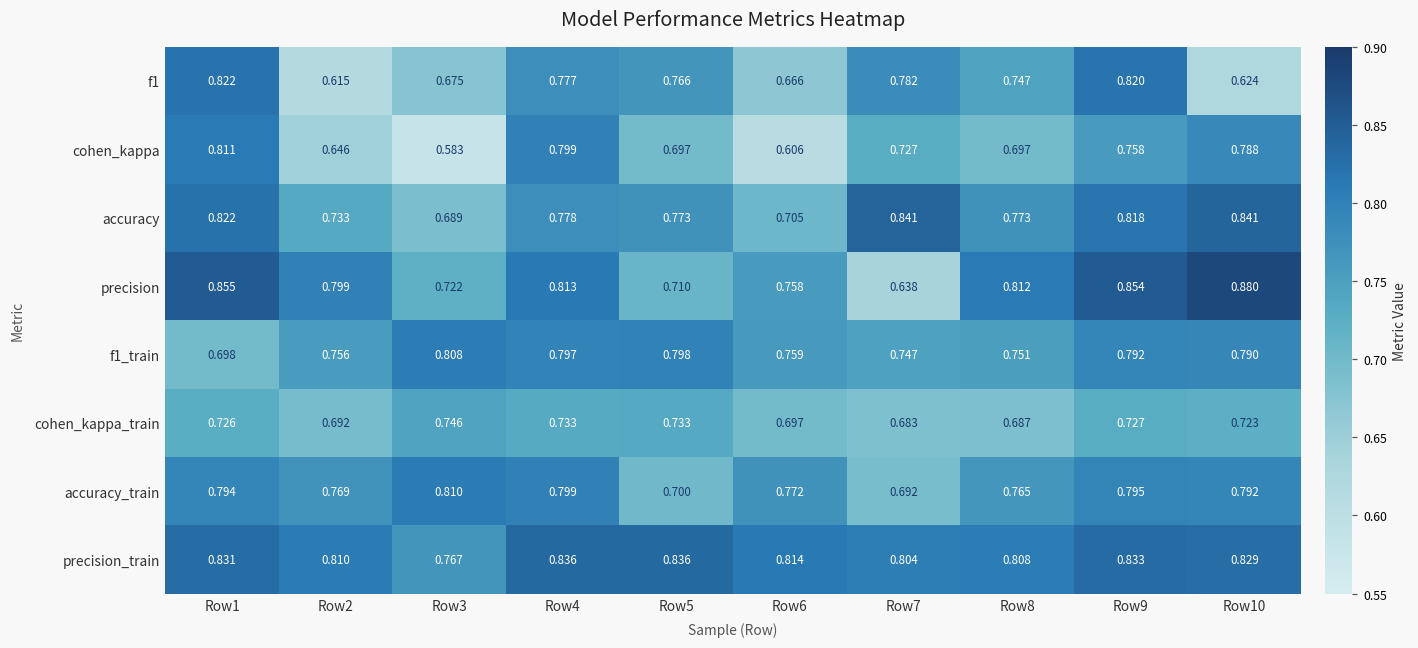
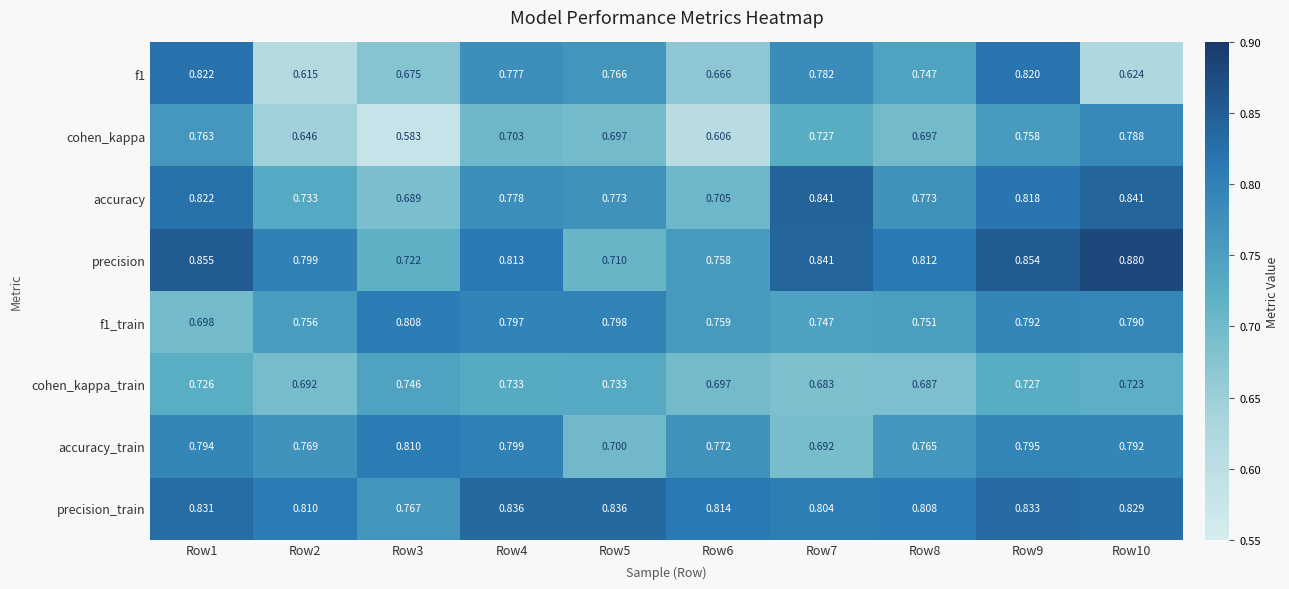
  {
    "f1": {
      "Row1": 0.822,
      "Row2": 0.615,
      "Row3": 0.675,
      "Row4": 0.777,
      "Row5": 0.766,
      "Row6": 0.666,
      "Row7": 0.782,
      "Row8": 0.747,
      "Row9": 0.820,
      "Row10": 0.624
    },
    "cohen_kappa": {
-     "Row1": 0.811,
+     "Row1": 0.763,
      "Row2": 0.646,
      "Row3": 0.583,
-     "Row4": 0.799,
+     "Row4": 0.703,
      "Row5": 0.697,
      "Row6": 0.606,
      "Row7": 0.727,
      "Row8": 0.697,
      "Row9": 0.758,
      "Row10": 0.788
    },
    "accuracy": {
      "Row1": 0.822,
      "Row2": 0.733,
      "Row3": 0.689,
      "Row4": 0.778,
      "Row5": 0.773,
      "Row6": 0.705,
      "Row7": 0.841,
      "Row8": 0.773,
      "Row9": 0.818,
      "Row10": 0.841
    },
    "precision": {
      "Row1": 0.855,
      "Row2": 0.799,
      "Row3": 0.722,
      "Row4": 0.813,
      "Row5": 0.710,
      "Row6": 0.758,
-     "Row7": 0.638,
+     "Row7": 0.841,
      "Row8": 0.812,
      "Row9": 0.854,
      "Row10": 0.880
    },
    "f1_train": {
      "Row1": 0.698,
      "Row2": 0.756,
      "Row3": 0.808,
      "Row4": 0.797,
      "Row5": 0.798,
      "Row6": 0.759,
      "Row7": 0.747,
      "Row8": 0.751,
      "Row9": 0.792,
      "Row10": 0.790
    },
    "cohen_kappa_train": {
      "Row1": 0.726,
      "Row2": 0.692,
      "Row3": 0.746,
      "Row4": 0.733,
      "Row5": 0.733,
      "Row6": 0.697,
      "Row7": 0.683,
      "Row8": 0.687,
      "Row9": 0.727,
      "Row10": 0.723
    },
    "accuracy_train": {
      "Row1": 0.794,
      "Row2": 0.769,
      "Row3": 0.810,
      "Row4": 0.799,
      "Row5": 0.700,
      "Row6": 0.772,
      "Row7": 0.692,
      "Row8": 0.765,
      "Row9": 0.795,
      "Row10": 0.792
    },
    "precision_train": {
      "Row1": 0.831,
      "Row2": 0.810,
      "Row3": 0.767,
      "Row4": 0.836,
      "Row5": 0.836,
      "Row6": 0.814,
      "Row7": 0.804,
      "Row8": 0.808,
      "Row9": 0.833,
      "Row10": 0.829
    }
  }
